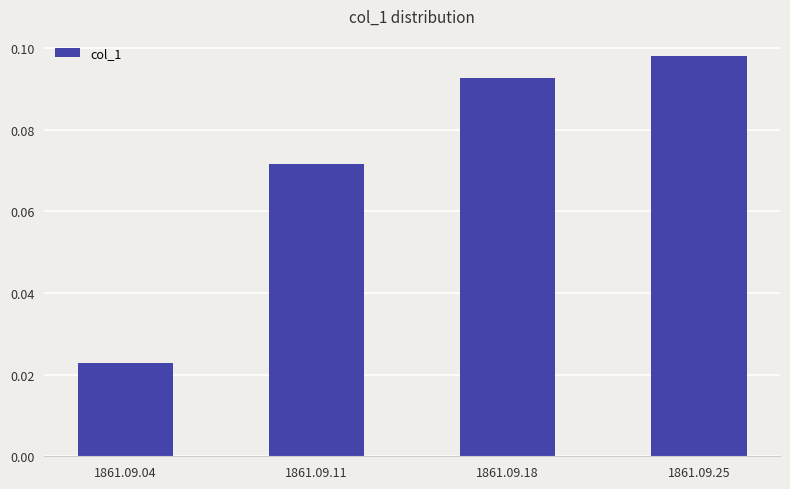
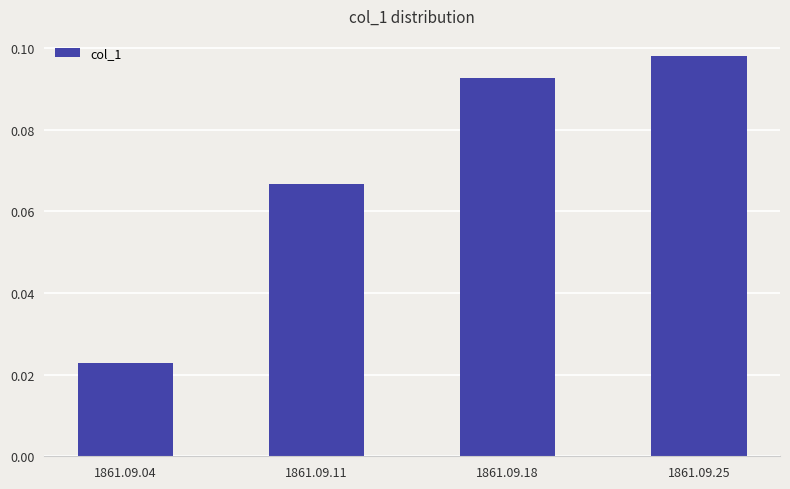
  {
    "1861.09.04": 0.023,
-   "1861.09.11": 0.072,
+   "1861.09.11": 0.067,
    "1861.09.18": 0.093,
    "1861.09.25": 0.098
  }
